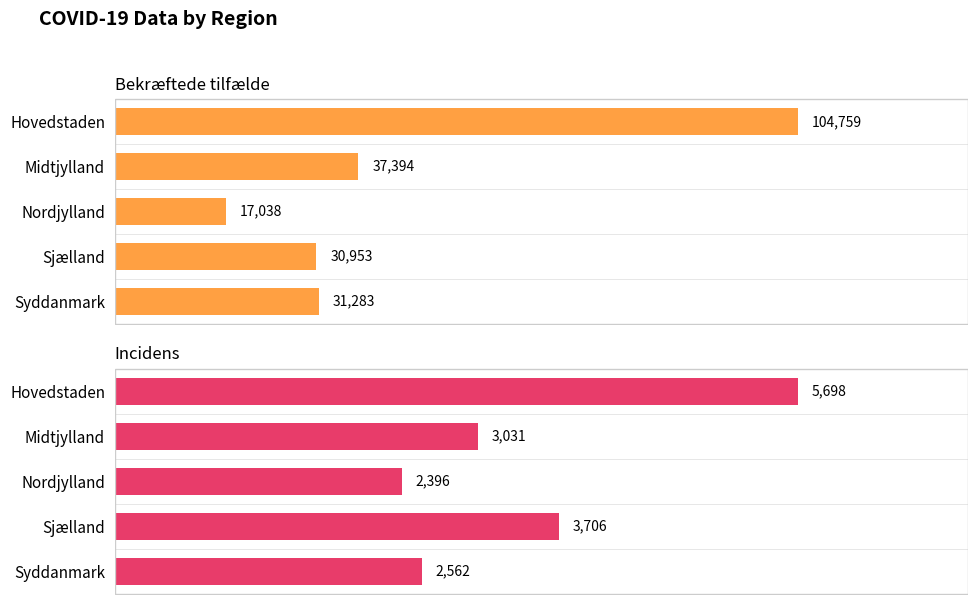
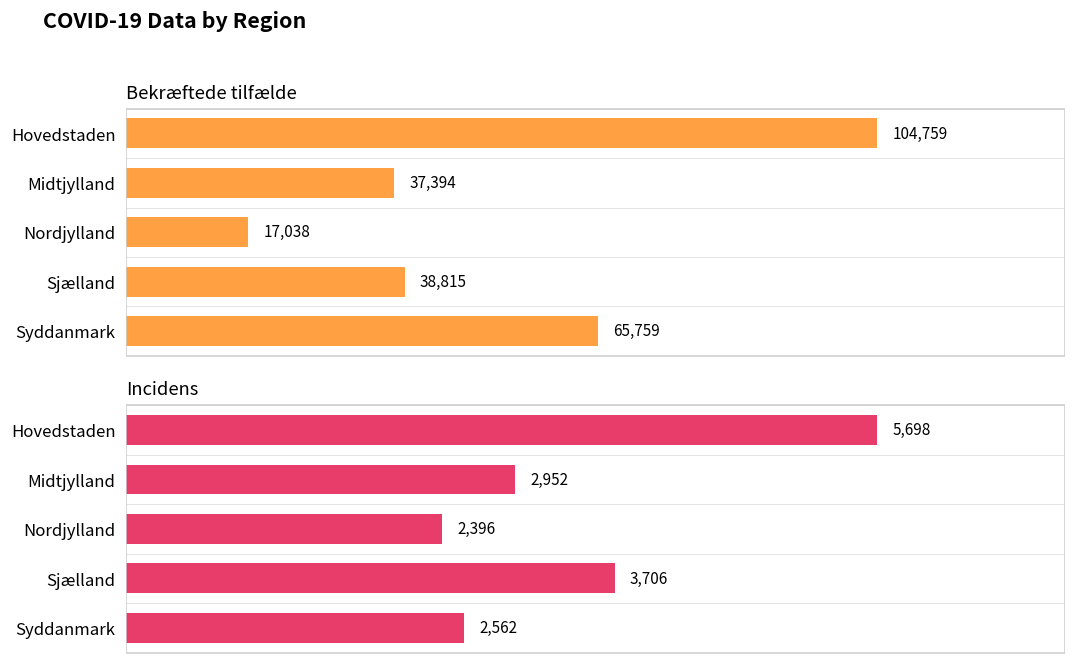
  {
    "Bekræftede tilfælde": {
      "Hovedstaden": "104,759",
      "Midtjylland": "37,394",
      "Nordjylland": "17,038",
-     "Sjælland": "30,953",
-     "Syddanmark": "31,283"
+     "Sjælland": "38,815",
+     "Syddanmark": "65,759"
    },
    "Incidens": {
      "Hovedstaden": "5,698",
-     "Midtjylland": "3,031",
+     "Midtjylland": "2,952",
      "Nordjylland": "2,396",
      "Sjælland": "3,706",
      "Syddanmark": "2,562"
    }
  }
